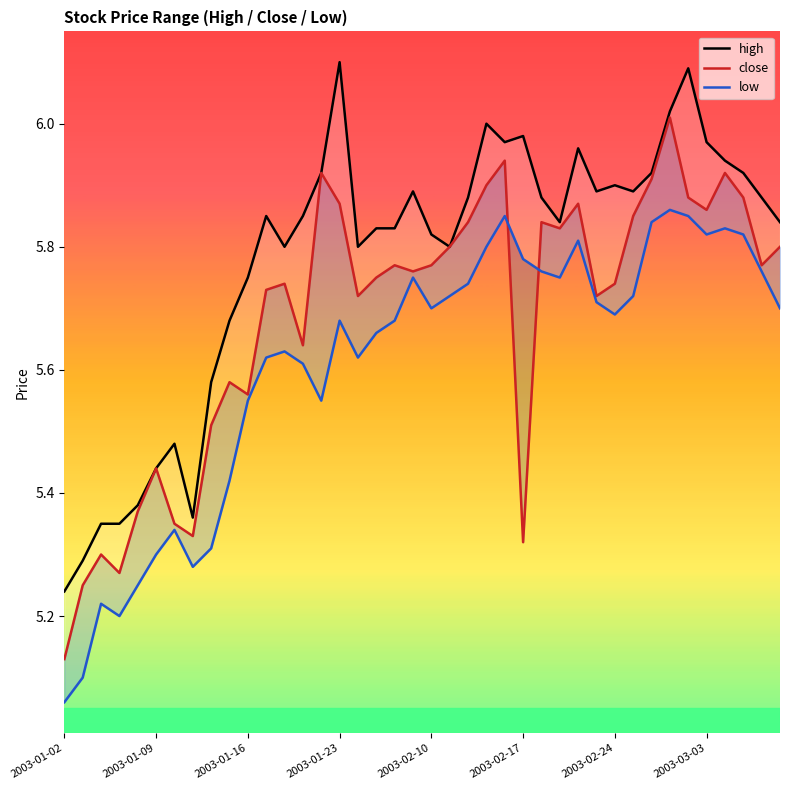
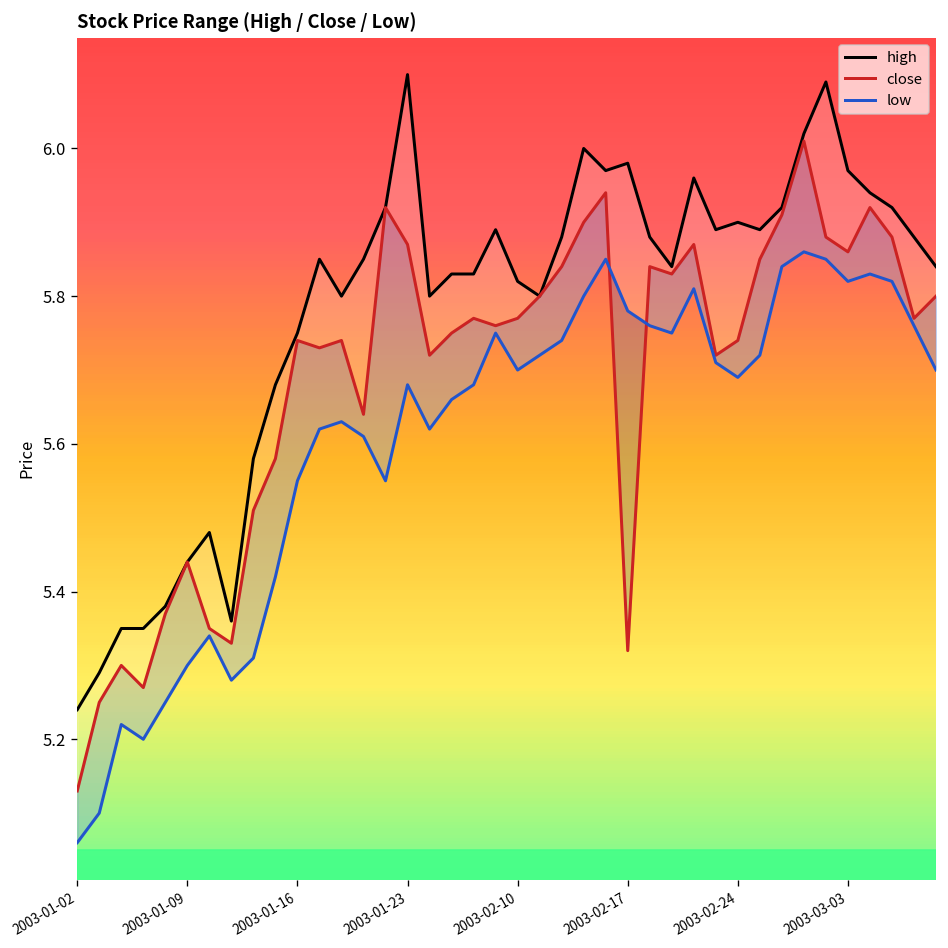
  {
    "high": {
      "2003-01-02": 5.24,
      "2003-01-16": 5.75,
      "2003-01-23": 6.10,
      "2003-02-10": 5.82,
      "2003-02-17": 5.98,
      "2003-02-24": 5.90,
      "2003-03-03": 5.97
    },
    "close": {
-     "2003-01-16": 5.56,
+     "2003-01-16": 5.74,
      "2003-02-17": 5.32
    }
  }
